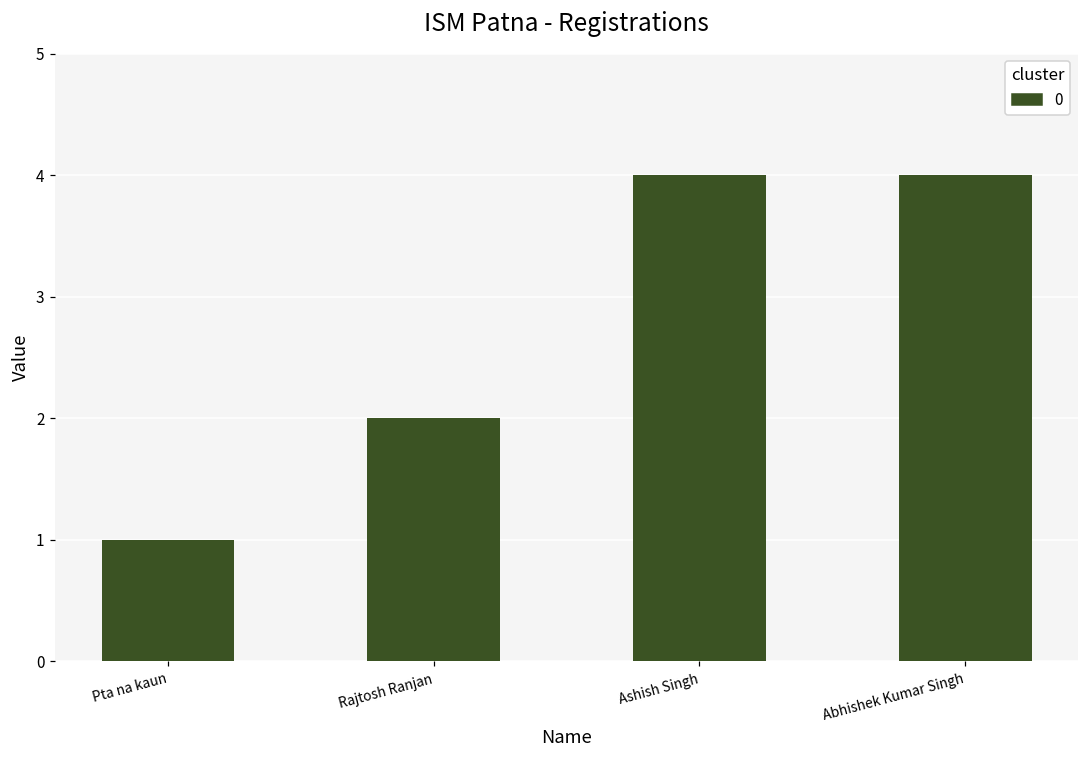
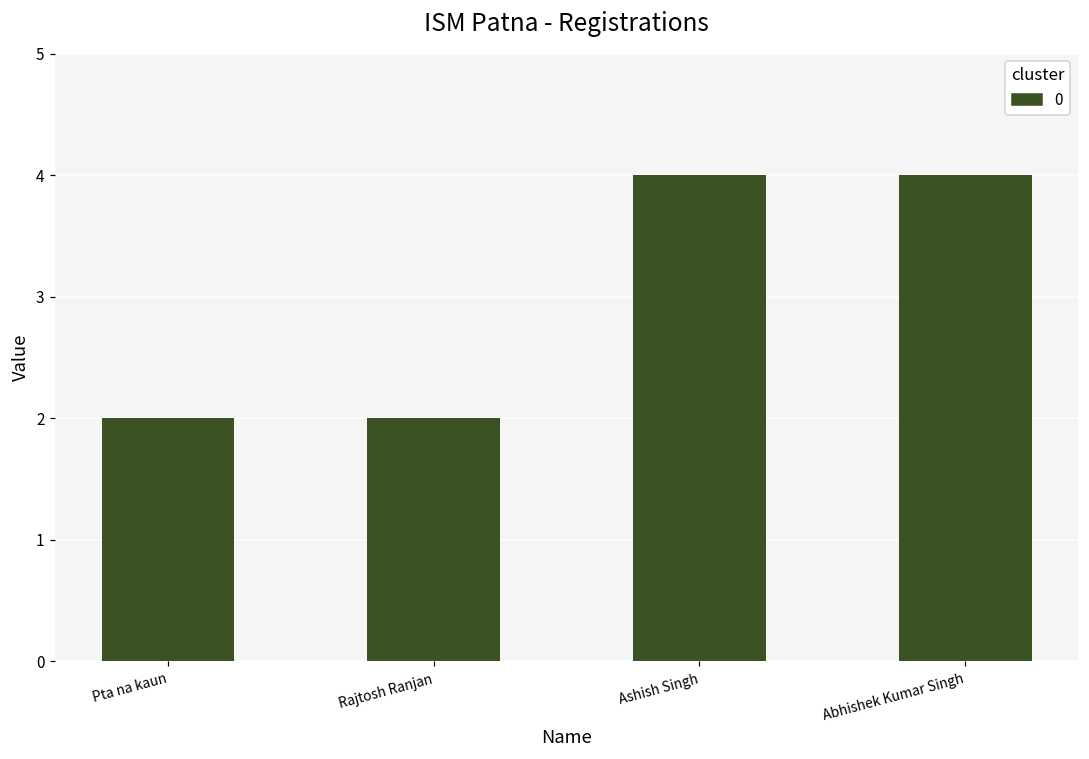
  {
-   "Pta na kaun": 1,
+   "Pta na kaun": 2,
    "Rajtosh Ranjan": 2,
    "Ashish Singh": 4,
    "Abhishek Kumar Singh": 4
  }
